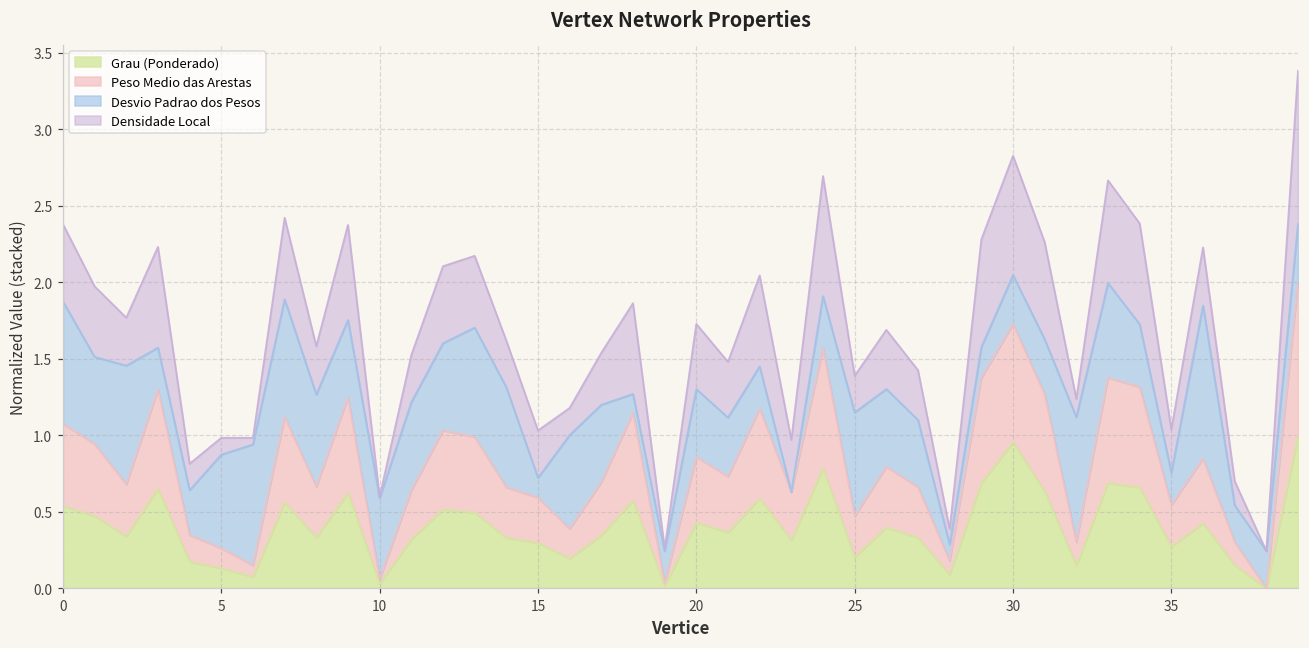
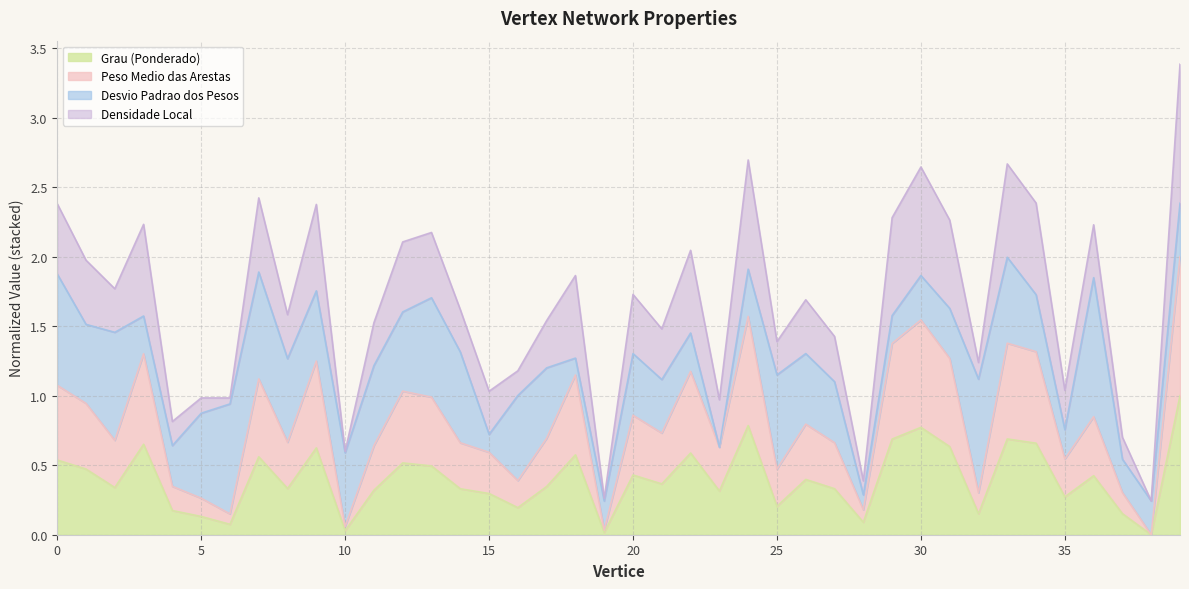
  {
    "Grau (Ponderado)": {
      "0": 0.54,
      "5": 0.13,
      "10": 0.03,
      "15": 0.30,
      "20": 0.43,
      "25": 0.20,
-     "30": 0.96,
+     "30": 0.77,
      "35": 0.27
    }
  }
